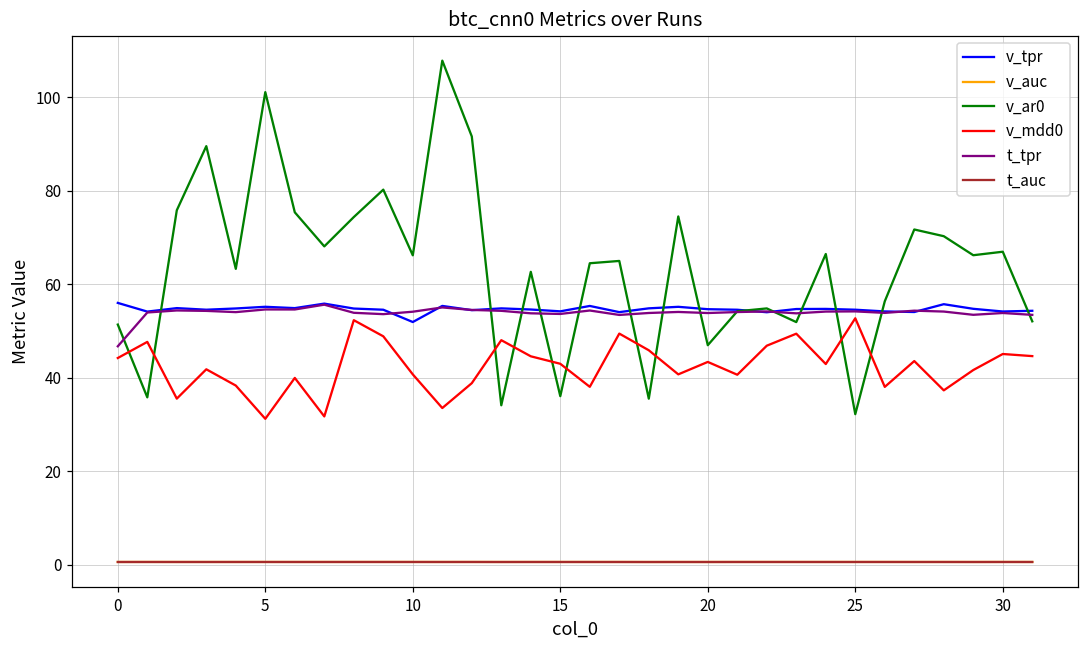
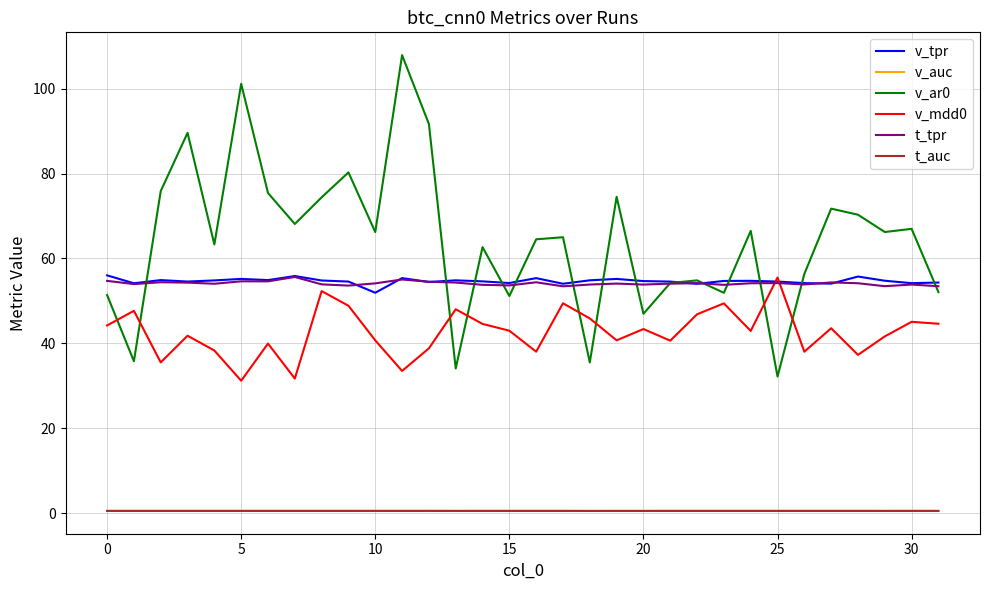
  {
    "v_tpr": {
      "0": 56,
      "10": 52,
      "20": 55
    },
    "t_auc": {
      "0": 1,
      "5": 1,
      "10": 1,
      "15": 1,
      "20": 1,
      "25": 1,
      "30": 1
    },
    "v_ar0": {
      "0": 51,
      "5": 101,
      "10": 66,
-     "15": 36,
+     "15": 51,
      "20": 47,
      "25": 32,
      "30": 67
    },
    "v_mdd0": {
      "0": 44,
      "5": 31,
      "10": 41,
      "15": 43,
      "20": 43,
-     "25": 53,
+     "25": 56,
      "30": 45
    },
    "t_tpr": {
-     "0": 47,
+     "0": 55,
      "10": 54,
      "20": 54
    }
  }
